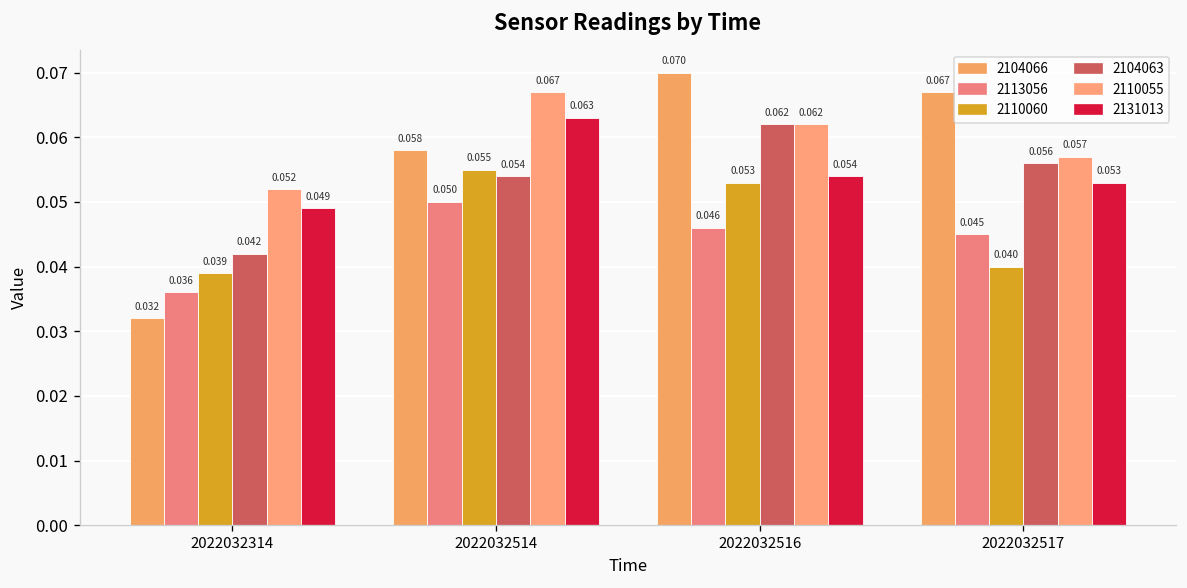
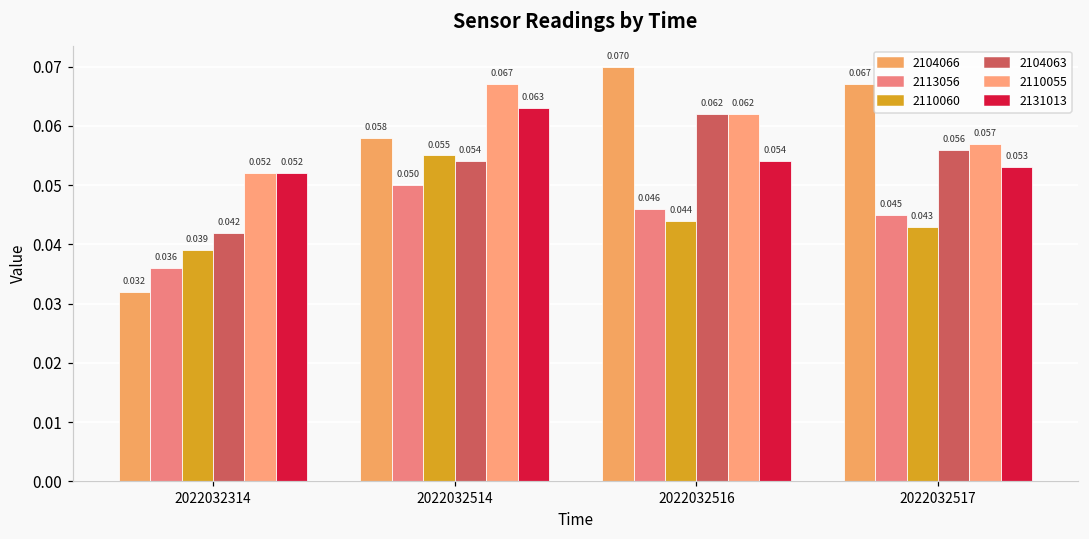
  {
    "2110060": {
      "2022032314": 0.039,
      "2022032514": 0.055,
-     "2022032516": 0.053,
-     "2022032517": 0.040
+     "2022032516": 0.044,
+     "2022032517": 0.043
    },
    "2104063": {
      "2022032314": 0.042,
      "2022032514": 0.054,
      "2022032516": 0.062,
      "2022032517": 0.056
    },
    "2131013": {
-     "2022032314": 0.049,
+     "2022032314": 0.052,
      "2022032514": 0.063,
      "2022032516": 0.054,
      "2022032517": 0.053
    }
  }
